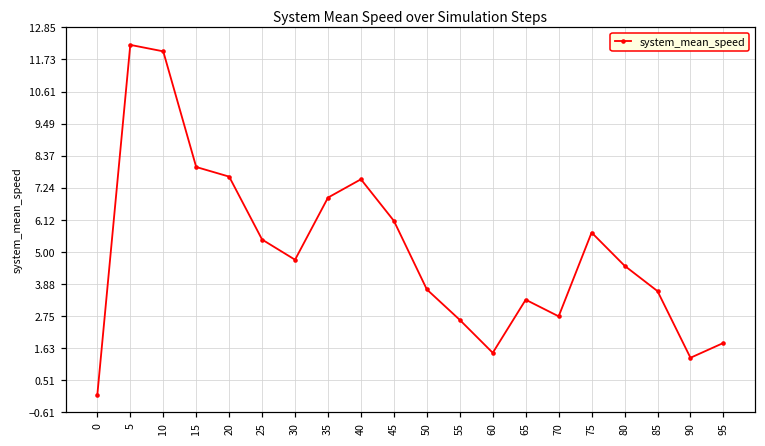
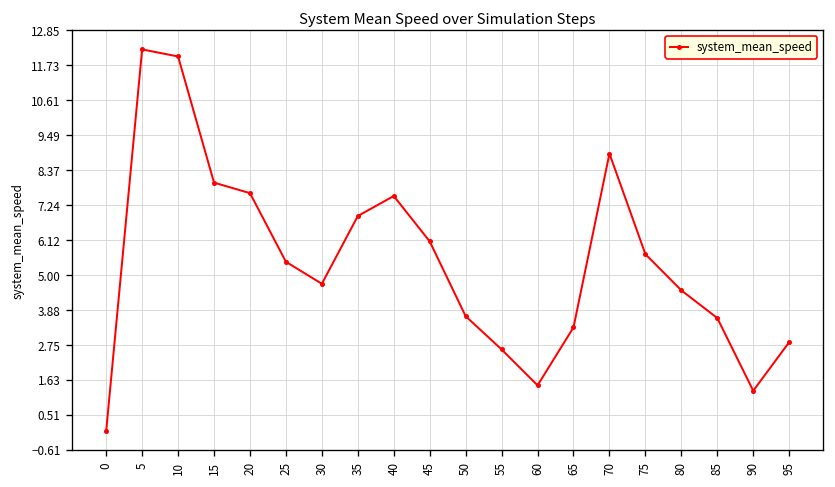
  {
    "0": 0.0,
    "5": 12.2,
    "10": 12.0,
    "15": 8.0,
    "20": 7.6,
    "25": 5.4,
    "30": 4.7,
    "35": 6.9,
    "40": 7.5,
    "45": 6.1,
    "50": 3.7,
    "55": 2.6,
    "60": 1.5,
    "65": 3.3,
-   "70": 2.7,
+   "70": 8.9,
    "75": 5.7,
    "80": 4.5,
    "85": 3.6,
    "90": 1.3,
-   "95": 1.8
+   "95": 2.9
  }
